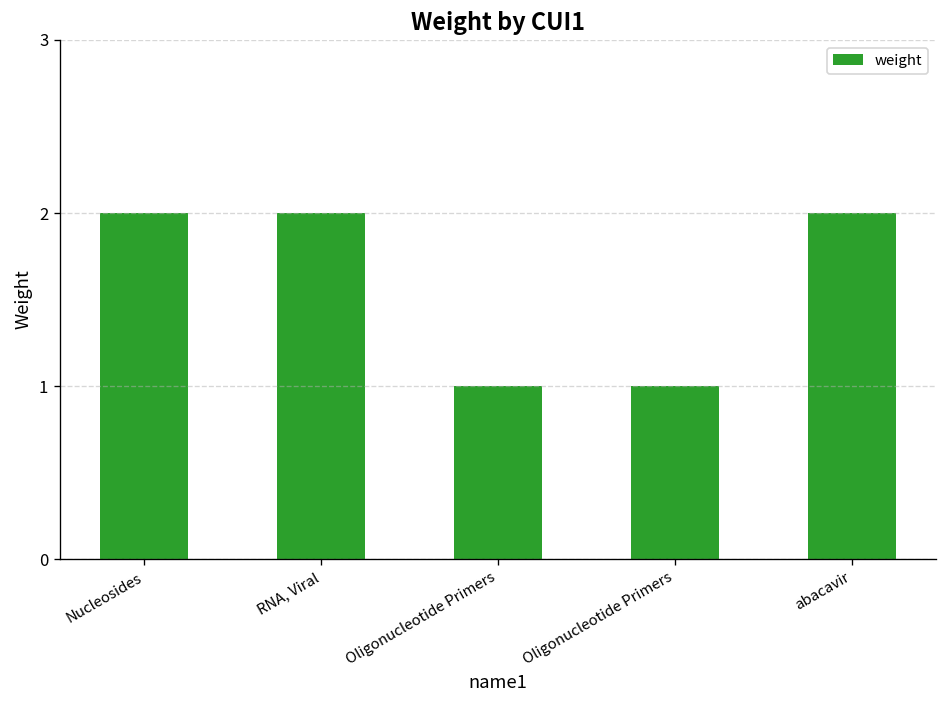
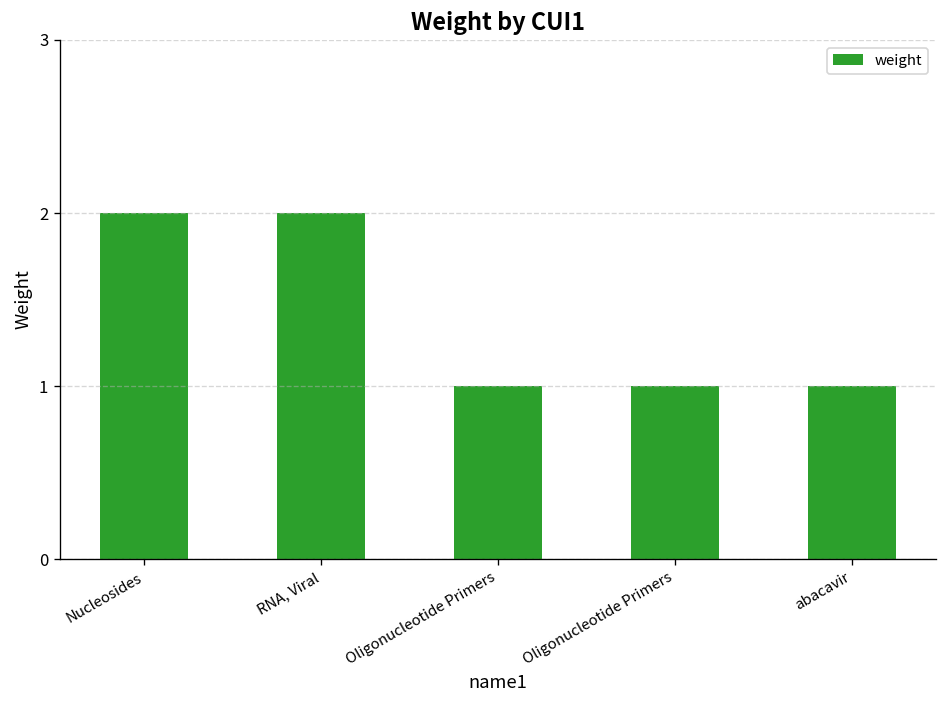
  {
    "Nucleosides": 2,
    "RNA, Viral": 2,
-   "abacavir": 2
+   "abacavir": 1
  }
